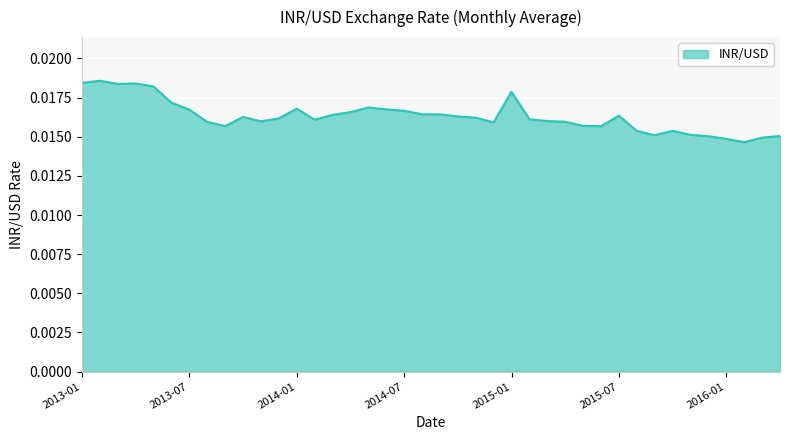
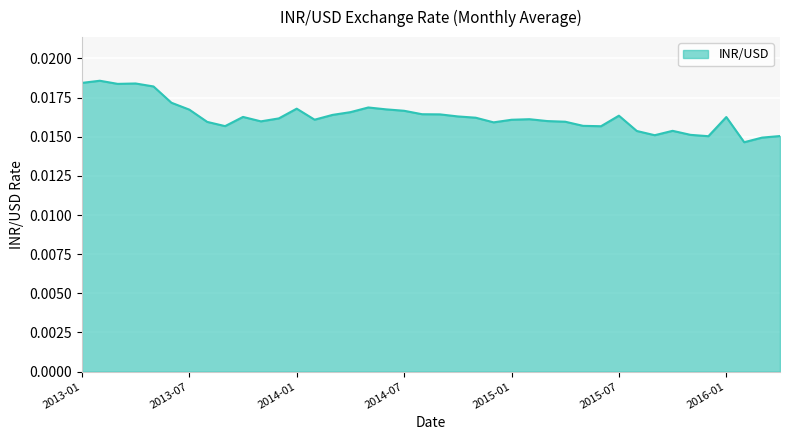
  {
    "2013-01": 0.0184,
    "2013-07": 0.0167,
    "2014-01": 0.0168,
    "2014-07": 0.0167,
-   "2015-01": 0.0179,
+   "2015-01": 0.0161,
    "2015-07": 0.0163,
-   "2016-01": 0.0149
+   "2016-01": 0.0163
  }
